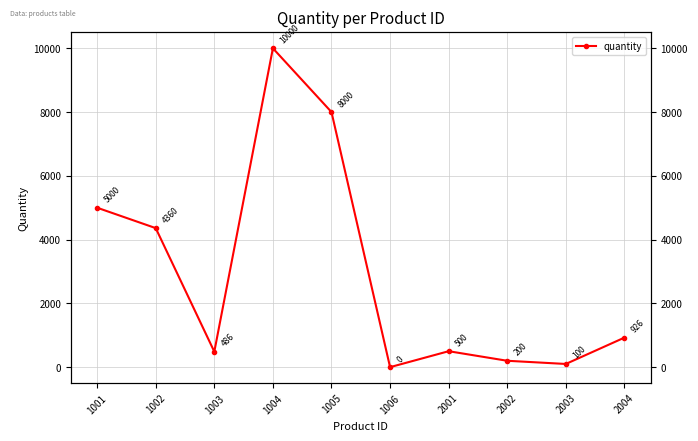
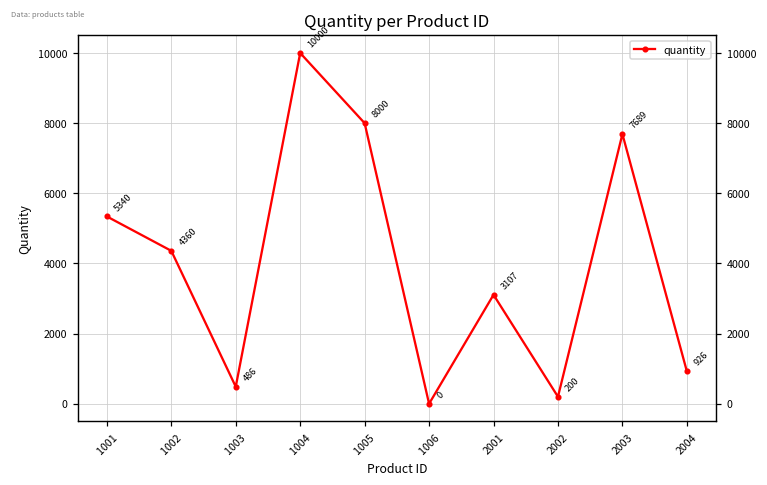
  {
-   "1001": 5000,
+   "1001": 5340,
    "1002": 4360,
    "1003": 486,
    "1004": 10000,
    "1005": 8000,
    "1006": 0,
-   "2001": 500,
+   "2001": 3107,
    "2002": 200,
-   "2003": 100,
+   "2003": 7689,
    "2004": 926
  }
